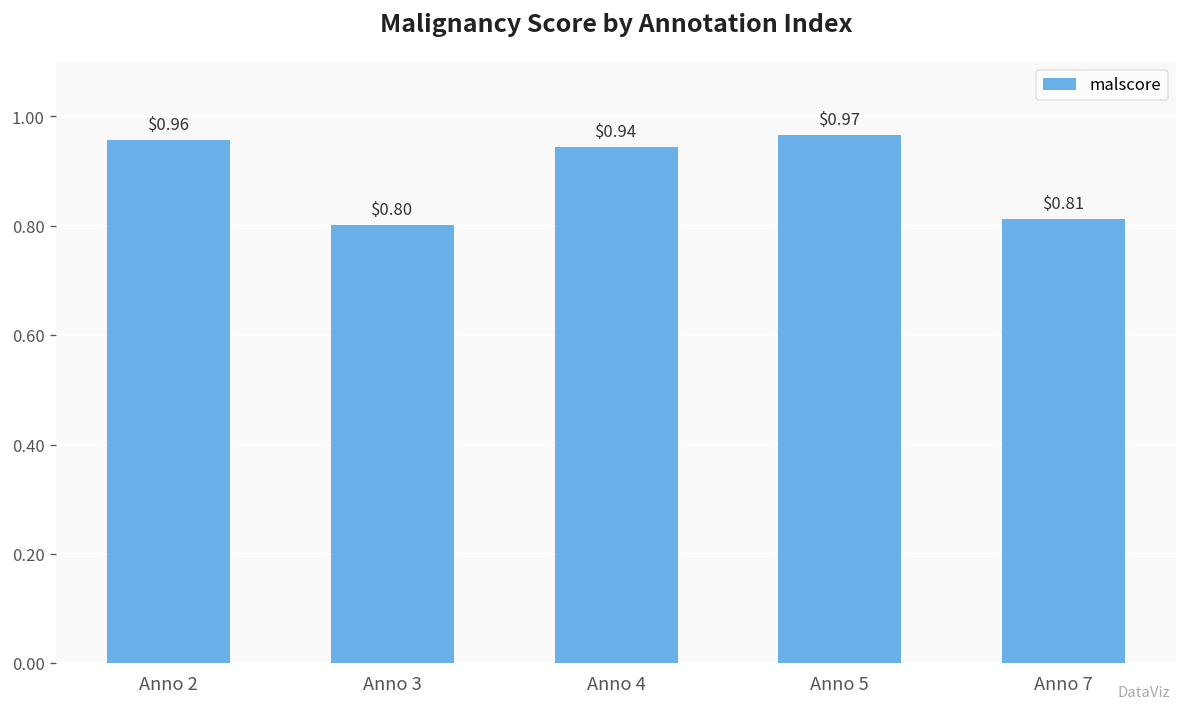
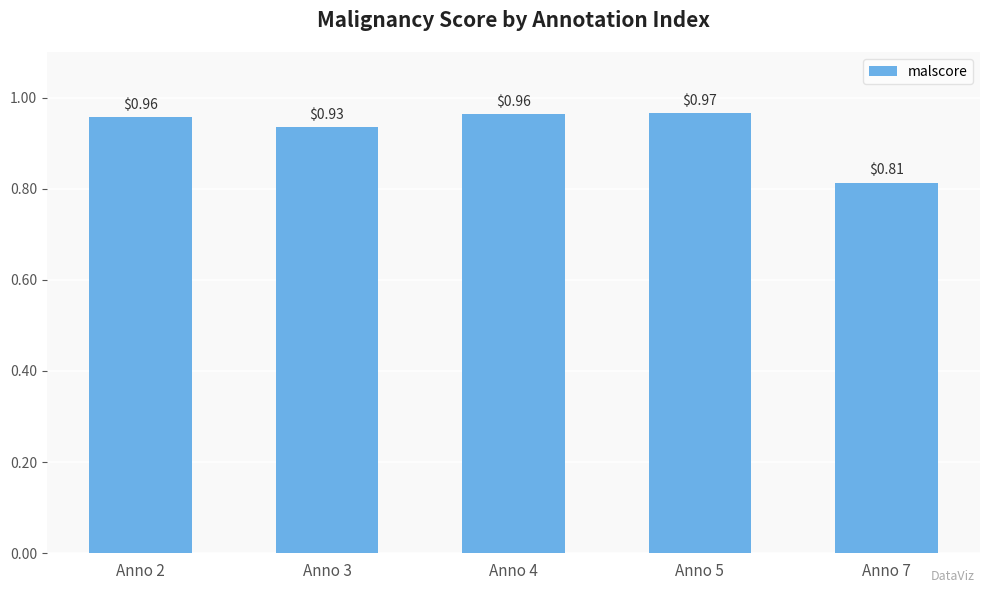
  {
    "Anno 2": "$0.96",
-   "Anno 3": "$0.80",
-   "Anno 4": "$0.94",
+   "Anno 3": "$0.93",
+   "Anno 4": "$0.96",
    "Anno 5": "$0.97",
    "Anno 7": "$0.81"
  }
